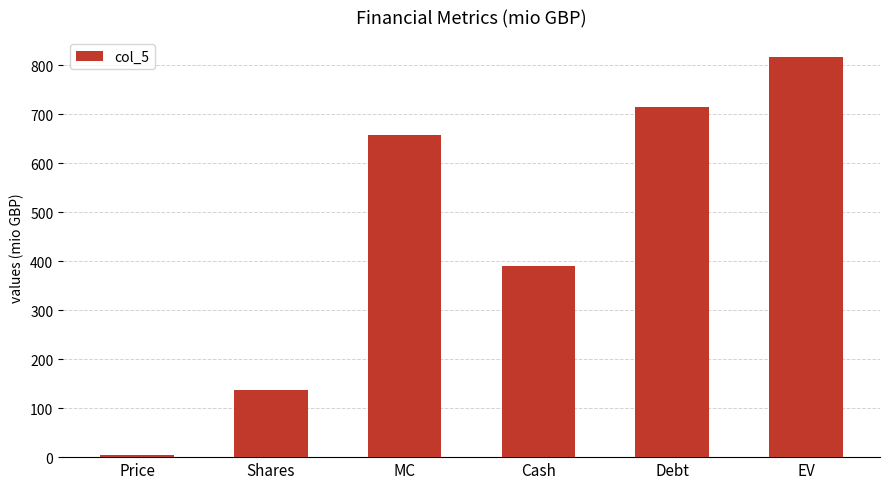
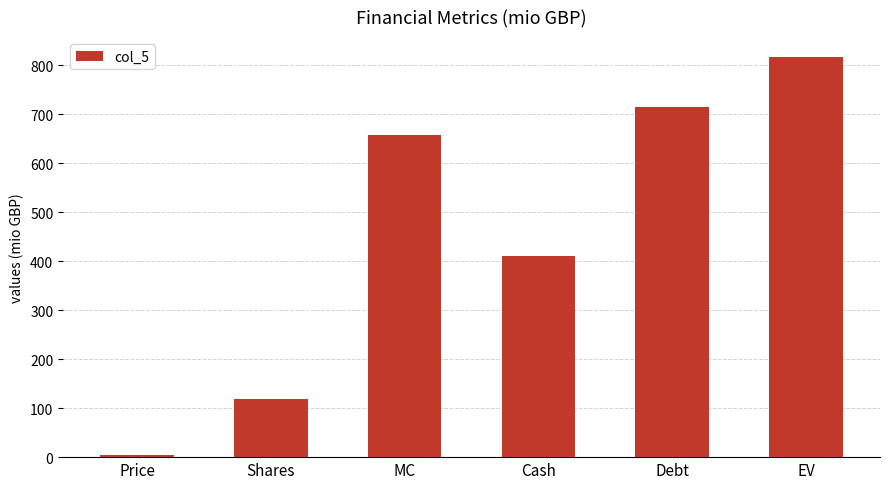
  {
-   "Shares": 140,
+   "Shares": 120,
    "MC": 660,
-   "Cash": 390,
+   "Cash": 410,
    "Debt": 720,
    "EV": 820
  }
